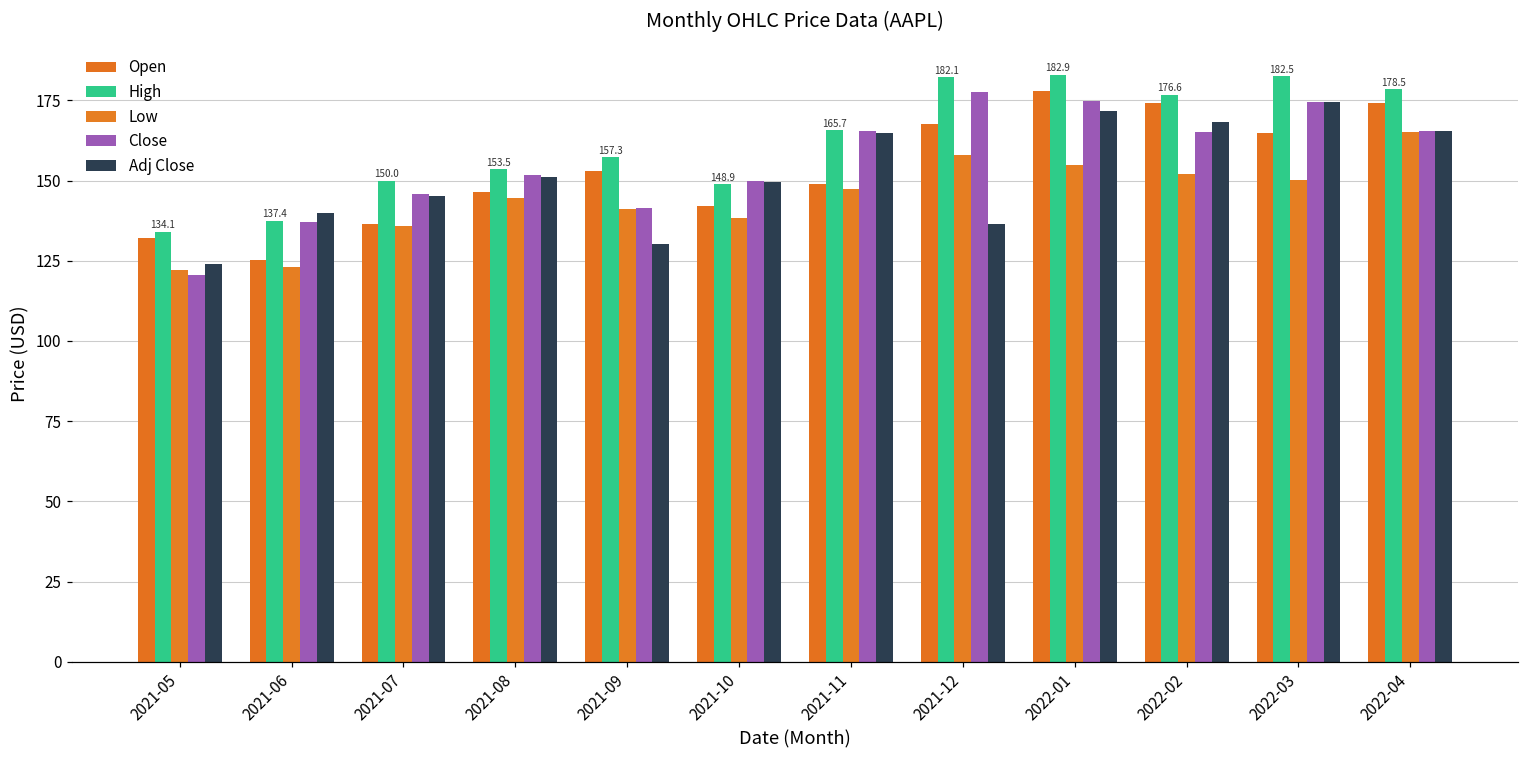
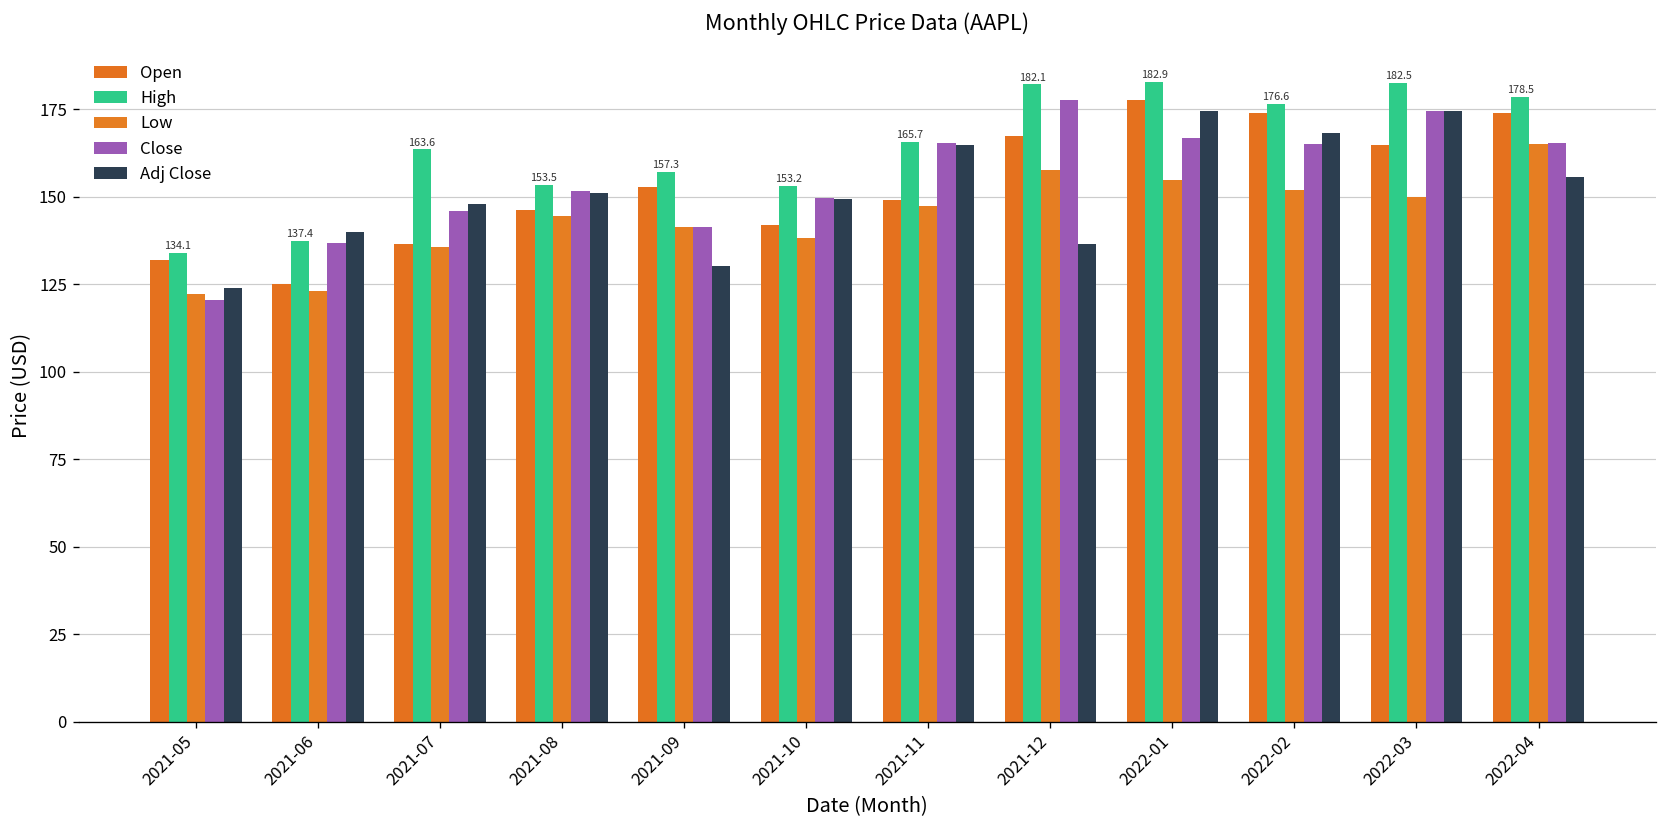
  {
    "High": {
      "2021-05": 134.1,
      "2021-06": 137.4,
-     "2021-07": 150.0,
+     "2021-07": 163.6,
      "2021-08": 153.5,
      "2021-09": 157.3,
-     "2021-10": 148.9,
+     "2021-10": 153.2,
      "2021-11": 165.7,
      "2021-12": 182.1,
      "2022-01": 182.9,
      "2022-02": 176.6,
      "2022-03": 182.5,
      "2022-04": 178.5
    },
    "Close": {
      "2021-05": 120,
      "2021-06": 137,
      "2021-07": 146,
      "2021-08": 152,
      "2021-09": 142,
      "2021-10": 150,
      "2021-11": 165,
      "2021-12": 178,
-     "2022-01": 175,
+     "2022-01": 167,
      "2022-02": 165,
      "2022-03": 175,
      "2022-04": 165
    },
    "Adj Close": {
      "2021-05": 124,
      "2021-06": 140,
-     "2021-07": 145,
+     "2021-07": 148,
      "2021-08": 151,
      "2021-09": 130,
      "2021-10": 149,
      "2021-11": 165,
      "2021-12": 137,
-     "2022-01": 172,
+     "2022-01": 175,
      "2022-02": 168,
      "2022-03": 175,
-     "2022-04": 165
+     "2022-04": 156
    }
  }
